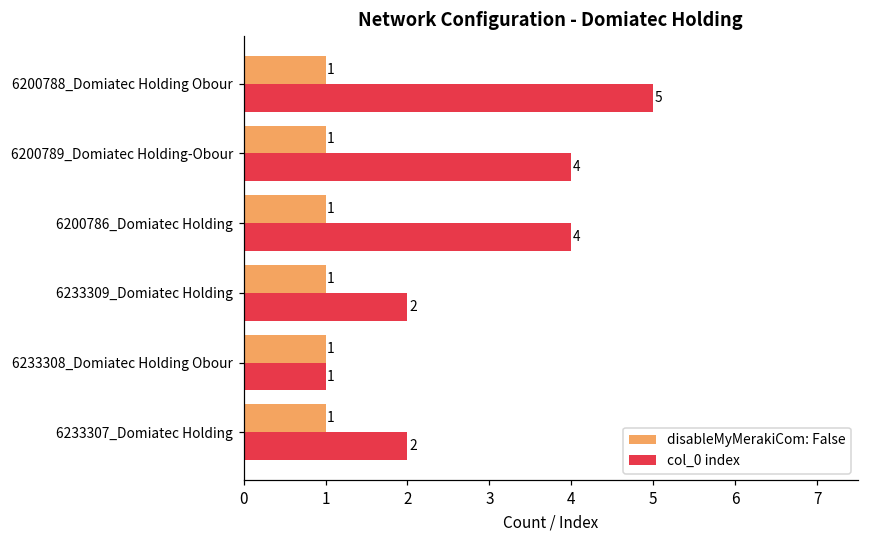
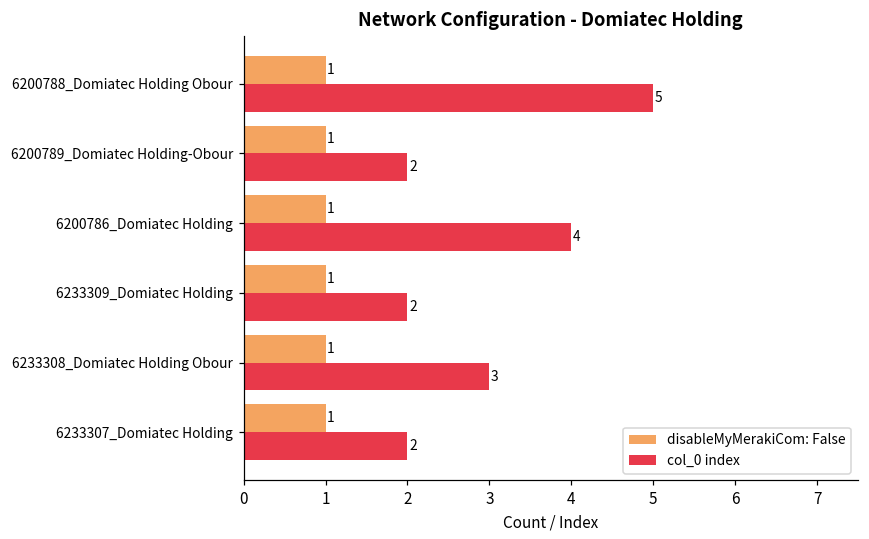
  {
    "disableMyMerakiCom: False": {
      "6200788_Domiatec Holding Obour": 1,
      "6200789_Domiatec Holding-Obour": 1,
      "6200786_Domiatec Holding": 1,
      "6233309_Domiatec Holding": 1,
      "6233308_Domiatec Holding Obour": 1,
      "6233307_Domiatec Holding": 1
    },
    "col_0 index": {
      "6200788_Domiatec Holding Obour": 5,
-     "6200789_Domiatec Holding-Obour": 4,
+     "6200789_Domiatec Holding-Obour": 2,
      "6200786_Domiatec Holding": 4,
      "6233309_Domiatec Holding": 2,
-     "6233308_Domiatec Holding Obour": 1,
+     "6233308_Domiatec Holding Obour": 3,
      "6233307_Domiatec Holding": 2
    }
  }
